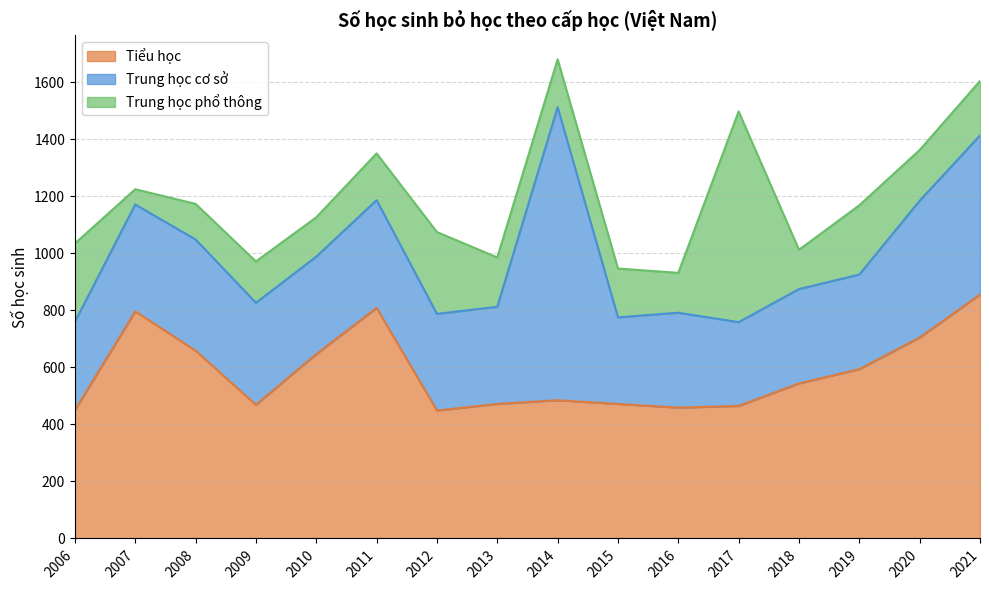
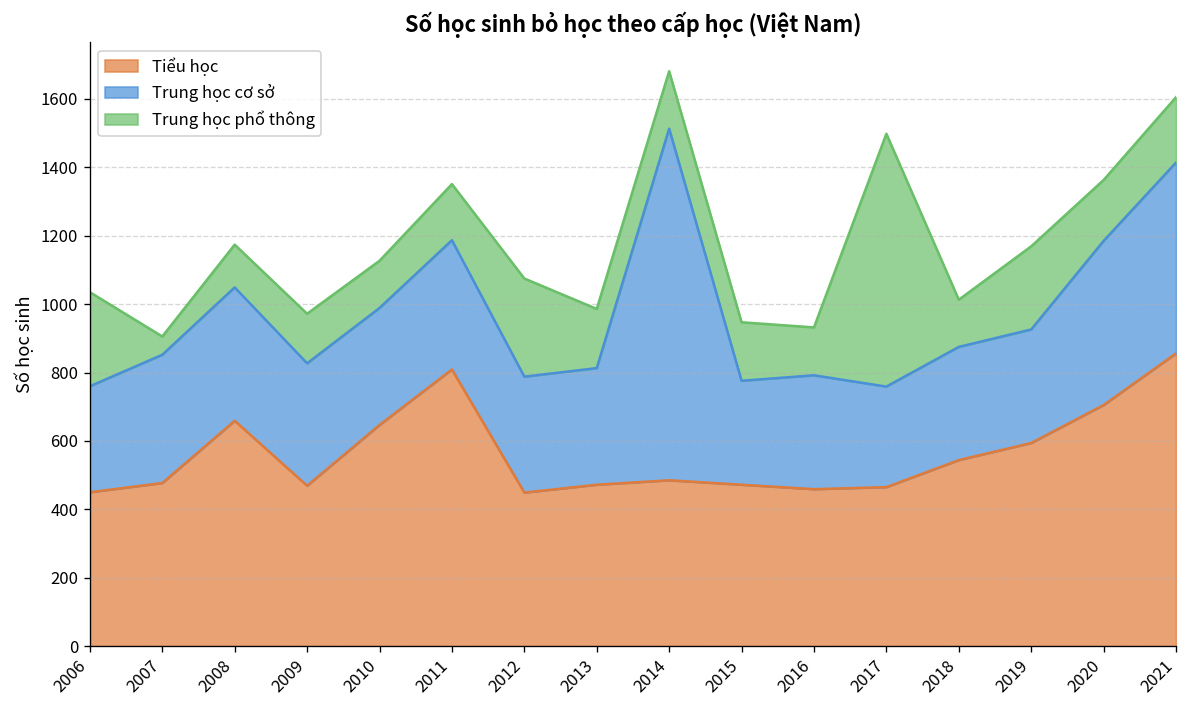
  {
    "Tiểu học": {
      "2006": 450,
-     "2007": 800,
+     "2007": 480,
      "2008": 660,
      "2009": 470,
      "2010": 650,
      "2011": 810,
      "2012": 450,
      "2013": 470,
      "2014": 490,
      "2015": 470,
      "2016": 460,
      "2017": 470,
      "2018": 540,
      "2019": 590,
      "2020": 710,
      "2021": 860
    },
    "Trung học cơ sở": {
      "2006": 310,
      "2007": 380,
      "2008": 390,
      "2009": 360,
      "2010": 340,
      "2011": 380,
      "2012": 340,
      "2013": 340,
      "2014": 1030,
      "2015": 300,
      "2016": 330,
      "2017": 290,
      "2018": 330,
      "2019": 330,
      "2020": 480,
      "2021": 560
    },
    "Trung học phổ thông": {
      "2006": 280,
      "2007": 50,
      "2008": 130,
      "2009": 150,
      "2010": 140,
      "2011": 160,
      "2012": 290,
      "2013": 170,
      "2014": 170,
      "2015": 170,
      "2016": 140,
      "2017": 740,
      "2018": 140,
      "2019": 240,
      "2020": 180,
      "2021": 190
    }
  }
